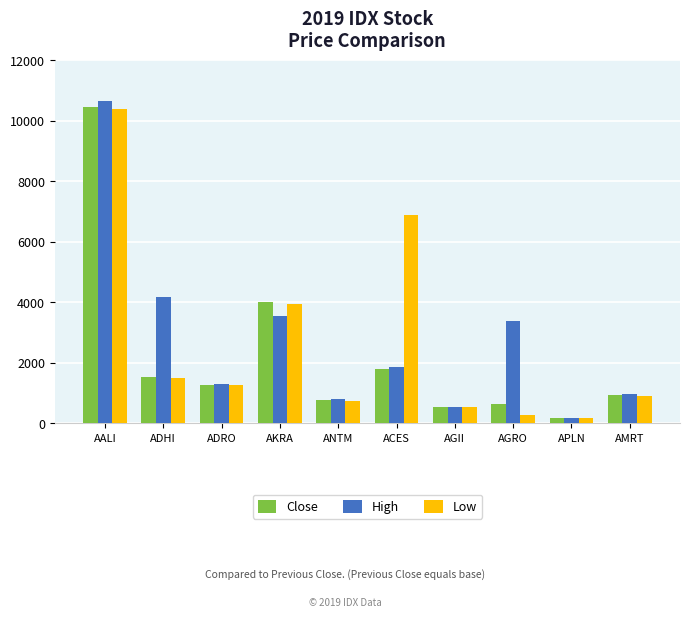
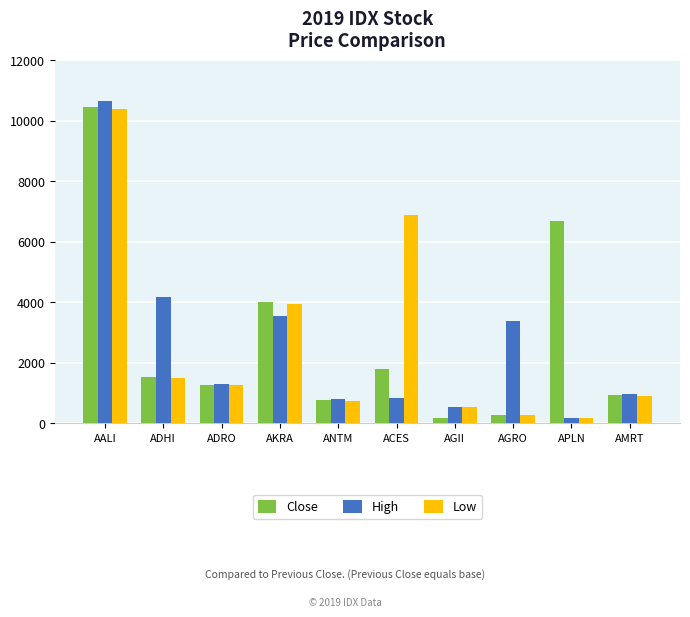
  {
    "Close": {
      "AALI": 10500,
      "ADHI": 1500,
      "ADRO": 1300,
      "AKRA": 4000,
      "ANTM": 800,
      "ACES": 1800,
-     "AGII": 500,
-     "AGRO": 600,
-     "APLN": 200,
+     "AGII": 200,
+     "AGRO": 300,
+     "APLN": 6700,
      "AMRT": 900
    },
    "High": {
      "AALI": 10700,
      "ADHI": 4200,
      "ADRO": 1300,
      "AKRA": 3500,
      "ANTM": 800,
-     "ACES": 1900,
+     "ACES": 800,
      "AGII": 500,
      "AGRO": 3400,
      "APLN": 200,
      "AMRT": 1000
    },
    "Low": {
      "AALI": 10400,
      "ADHI": 1500,
      "ADRO": 1300,
      "AKRA": 4000,
      "ANTM": 700,
      "ACES": 6900,
      "AGII": 500,
      "AGRO": 300,
      "APLN": 200,
      "AMRT": 900
    }
  }
